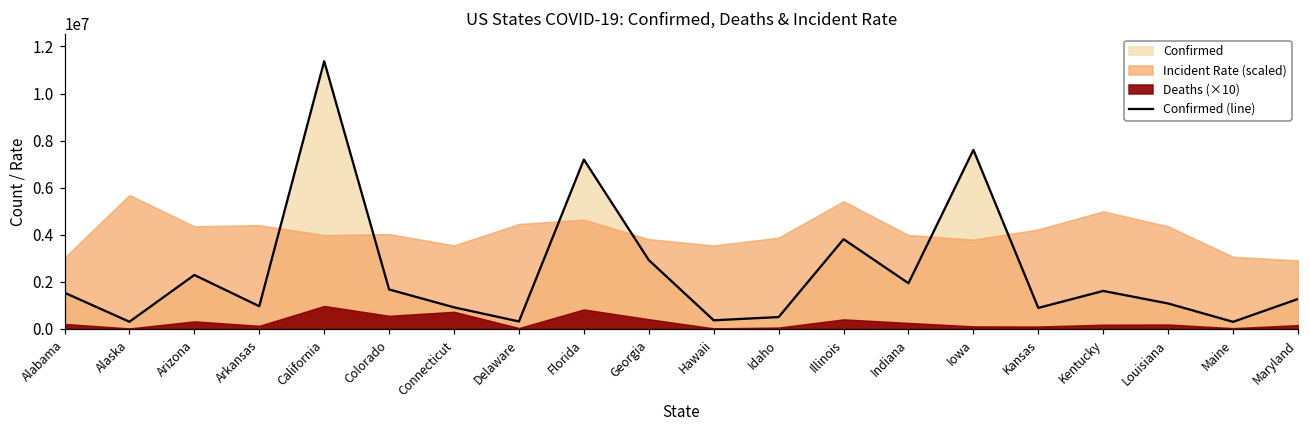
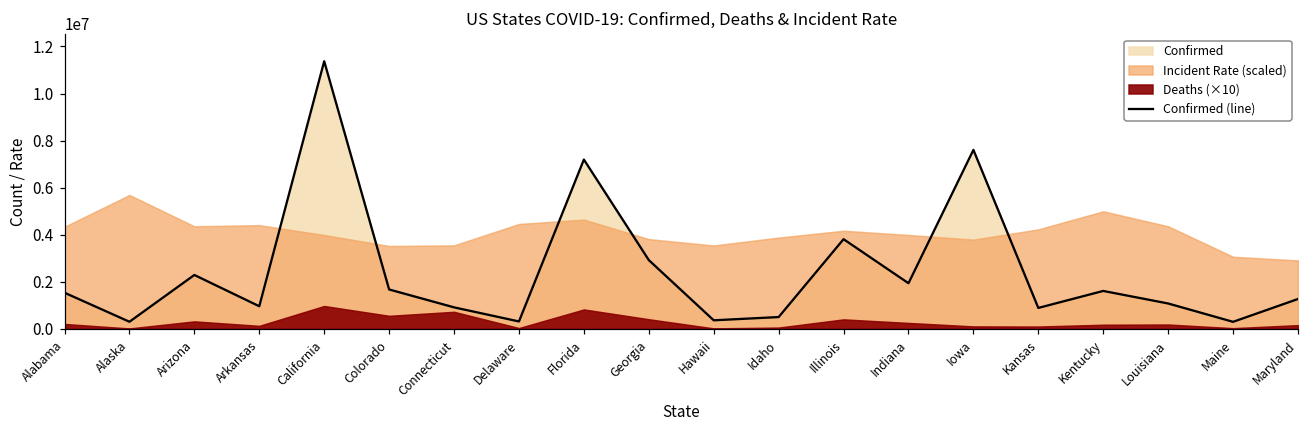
  {
    "Confirmed": {
      "Alabama": 1500000,
      "Alaska": 300000,
      "Arizona": 2300000,
      "Arkansas": 1000000,
      "California": 11400000,
      "Colorado": 1700000,
      "Connecticut": 900000,
      "Delaware": 300000,
      "Florida": 7200000,
      "Georgia": 2900000,
      "Hawaii": 400000,
      "Idaho": 500000,
      "Illinois": 3800000,
      "Indiana": 1900000,
      "Iowa": 7600000,
      "Kansas": 900000,
      "Kentucky": 1600000,
      "Louisiana": 1100000,
      "Maine": 300000,
      "Maryland": 1300000
    },
    "Incident Rate (scaled)": {
-     "Alabama": 3000000,
+     "Alabama": 4300000,
      "Alaska": 5700000,
      "Arizona": 4400000,
      "Arkansas": 4400000,
      "California": 4000000,
-     "Colorado": 4000000,
+     "Colorado": 3500000,
      "Connecticut": 3500000,
      "Delaware": 4500000,
      "Florida": 4600000,
      "Georgia": 3800000,
      "Hawaii": 3500000,
      "Idaho": 3900000,
-     "Illinois": 5400000,
+     "Illinois": 4200000,
      "Indiana": 4000000,
      "Iowa": 3800000,
      "Kansas": 4200000,
      "Kentucky": 5000000,
      "Louisiana": 4400000,
      "Maine": 3100000,
      "Maryland": 2900000
    },
    "Deaths (×10)": {
      "Alabama": 200000,
      "Arizona": 300000,
      "Arkansas": 100000,
      "California": 1000000,
      "Colorado": 600000,
      "Connecticut": 700000,
      "Florida": 800000,
      "Georgia": 400000,
      "Illinois": 400000,
      "Indiana": 200000,
      "Kentucky": 200000,
      "Louisiana": 200000,
      "Maryland": 200000
    }
  }
